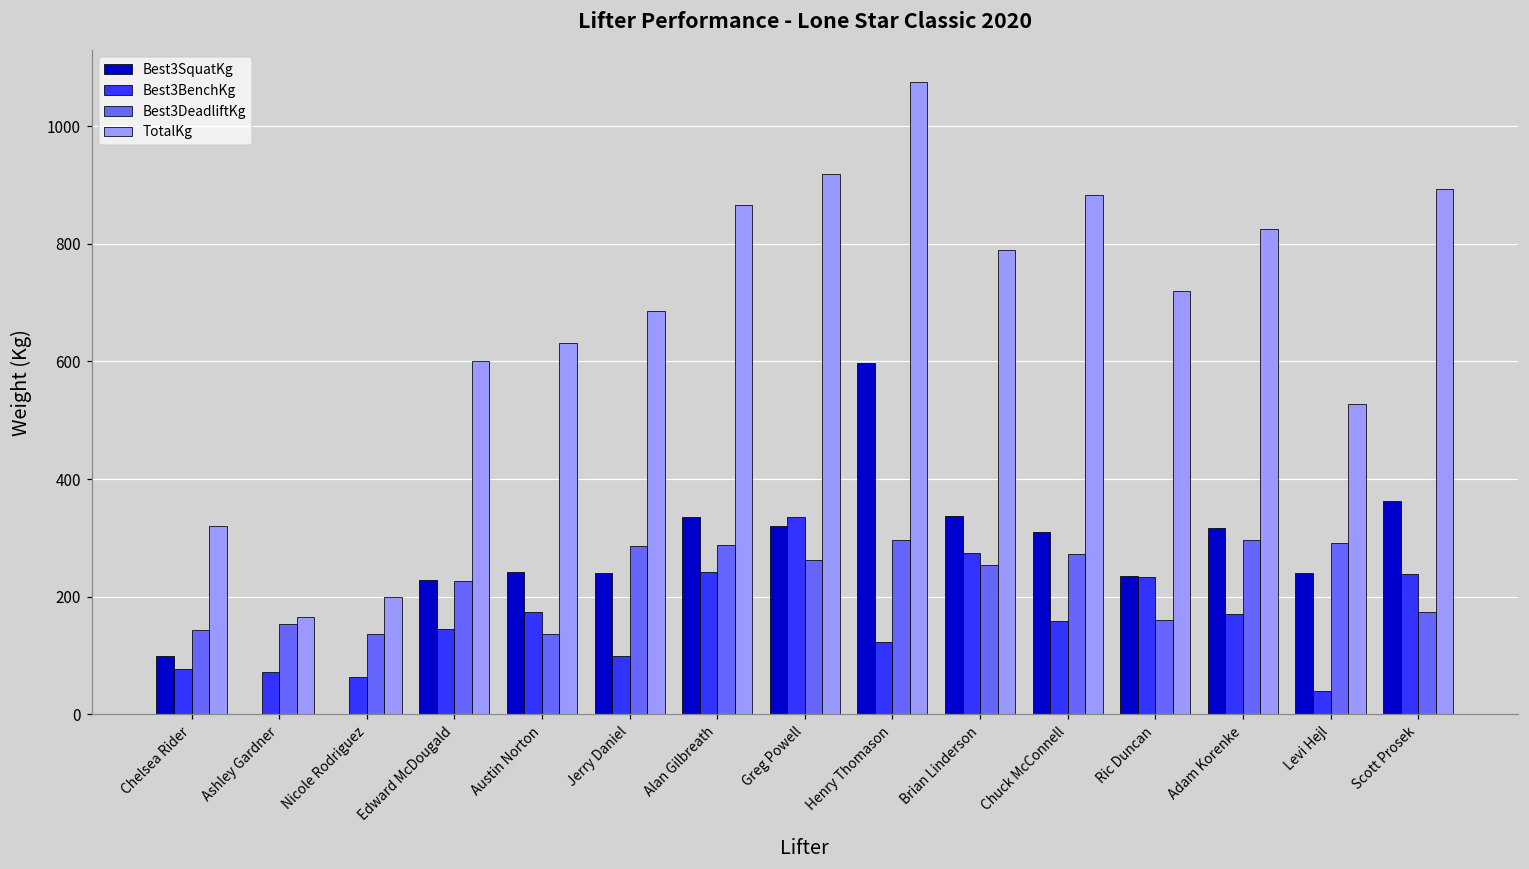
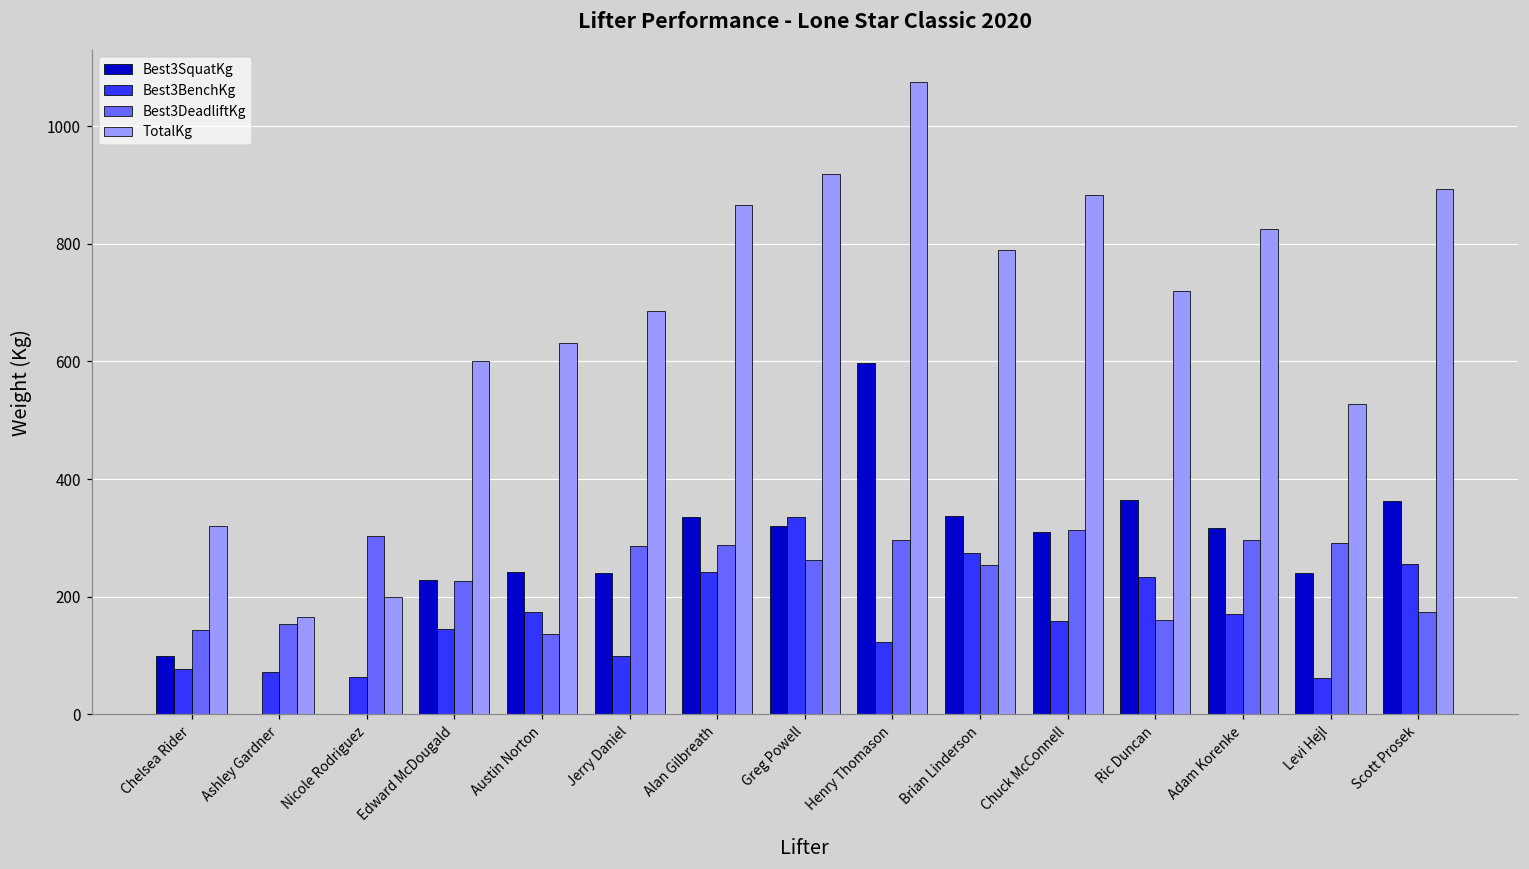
  {
    "Best3SquatKg": {
      "Chelsea Rider": 100,
      "Ashley Gardner": 0,
      "Nicole Rodriguez": 0,
      "Edward McDougald": 230,
      "Austin Norton": 240,
      "Jerry Daniel": 240,
      "Alan Gilbreath": 340,
      "Greg Powell": 320,
      "Henry Thomason": 600,
      "Brian Linderson": 340,
      "Chuck McConnell": 310,
-     "Ric Duncan": 240,
+     "Ric Duncan": 360,
      "Adam Korenke": 320,
      "Levi Hejl": 240,
      "Scott Prosek": 360
    },
    "Best3BenchKg": {
      "Chelsea Rider": 80,
      "Ashley Gardner": 70,
      "Nicole Rodriguez": 60,
      "Edward McDougald": 150,
      "Austin Norton": 170,
      "Jerry Daniel": 100,
      "Alan Gilbreath": 240,
      "Greg Powell": 340,
      "Henry Thomason": 120,
      "Brian Linderson": 270,
      "Chuck McConnell": 160,
      "Ric Duncan": 230,
      "Adam Korenke": 170,
-     "Levi Hejl": 40,
-     "Scott Prosek": 240
+     "Levi Hejl": 60,
+     "Scott Prosek": 260
    },
    "Best3DeadliftKg": {
      "Chelsea Rider": 140,
      "Ashley Gardner": 150,
-     "Nicole Rodriguez": 140,
+     "Nicole Rodriguez": 300,
      "Edward McDougald": 230,
      "Austin Norton": 140,
      "Jerry Daniel": 290,
      "Alan Gilbreath": 290,
      "Greg Powell": 260,
      "Henry Thomason": 300,
      "Brian Linderson": 250,
-     "Chuck McConnell": 270,
+     "Chuck McConnell": 310,
      "Ric Duncan": 160,
      "Adam Korenke": 300,
      "Levi Hejl": 290,
      "Scott Prosek": 170
    },
    "TotalKg": {
      "Chelsea Rider": 320,
      "Ashley Gardner": 170,
      "Nicole Rodriguez": 200,
      "Edward McDougald": 600,
      "Austin Norton": 630,
      "Jerry Daniel": 680,
      "Alan Gilbreath": 870,
      "Greg Powell": 920,
      "Henry Thomason": 1080,
      "Brian Linderson": 790,
      "Chuck McConnell": 880,
      "Ric Duncan": 720,
      "Adam Korenke": 820,
      "Levi Hejl": 530,
      "Scott Prosek": 890
    }
  }
